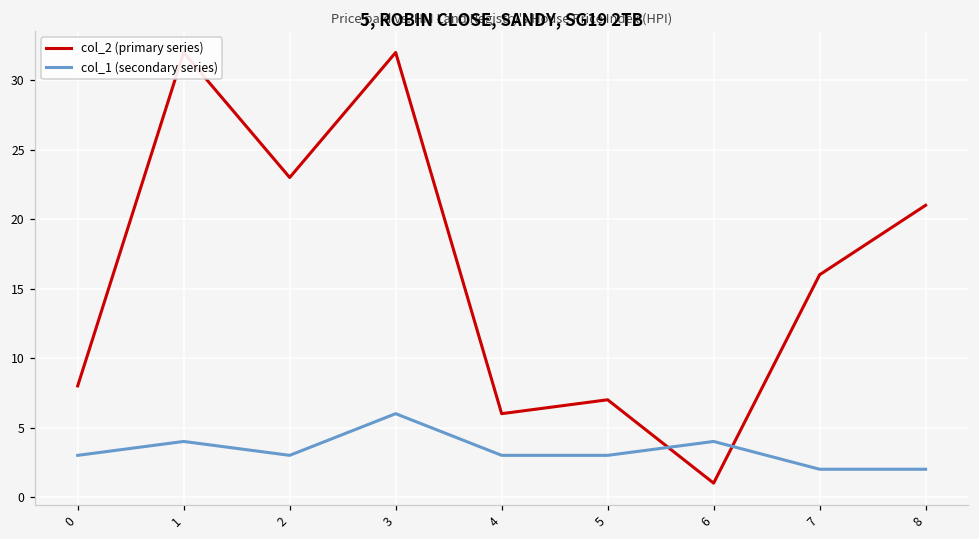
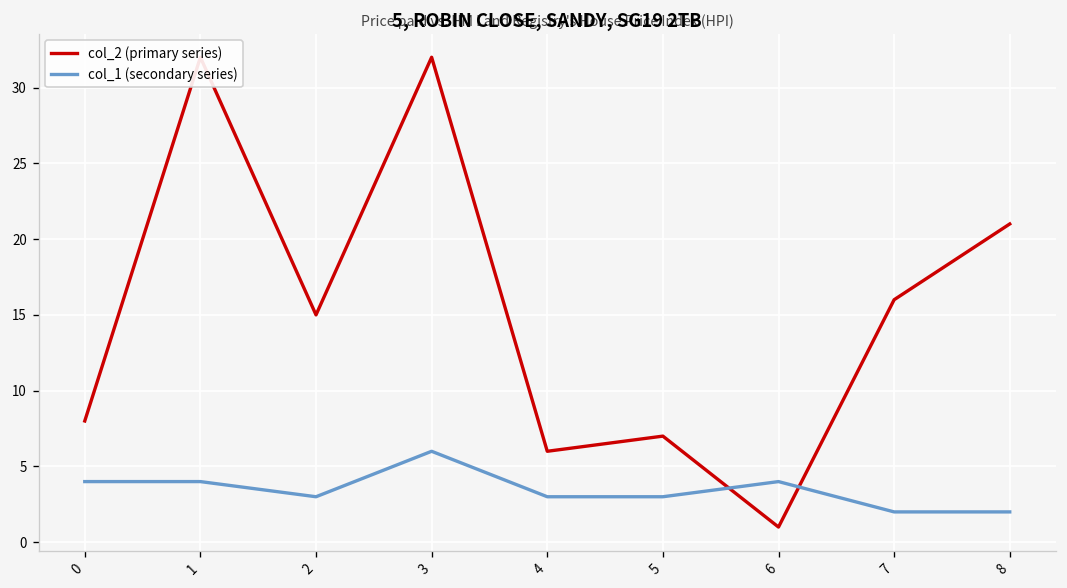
  {
    "col_2 (primary series)": {
      "0": 8,
-     "2": 23,
+     "2": 15,
      "3": 32,
      "4": 6,
      "5": 7,
      "6": 1,
      "7": 16,
      "8": 21
    },
    "col_1 (secondary series)": {
-     "0": 3,
+     "0": 4,
      "1": 4,
      "2": 3,
      "3": 6,
      "4": 3,
      "5": 3,
      "6": 4,
      "7": 2,
      "8": 2
    }
  }
